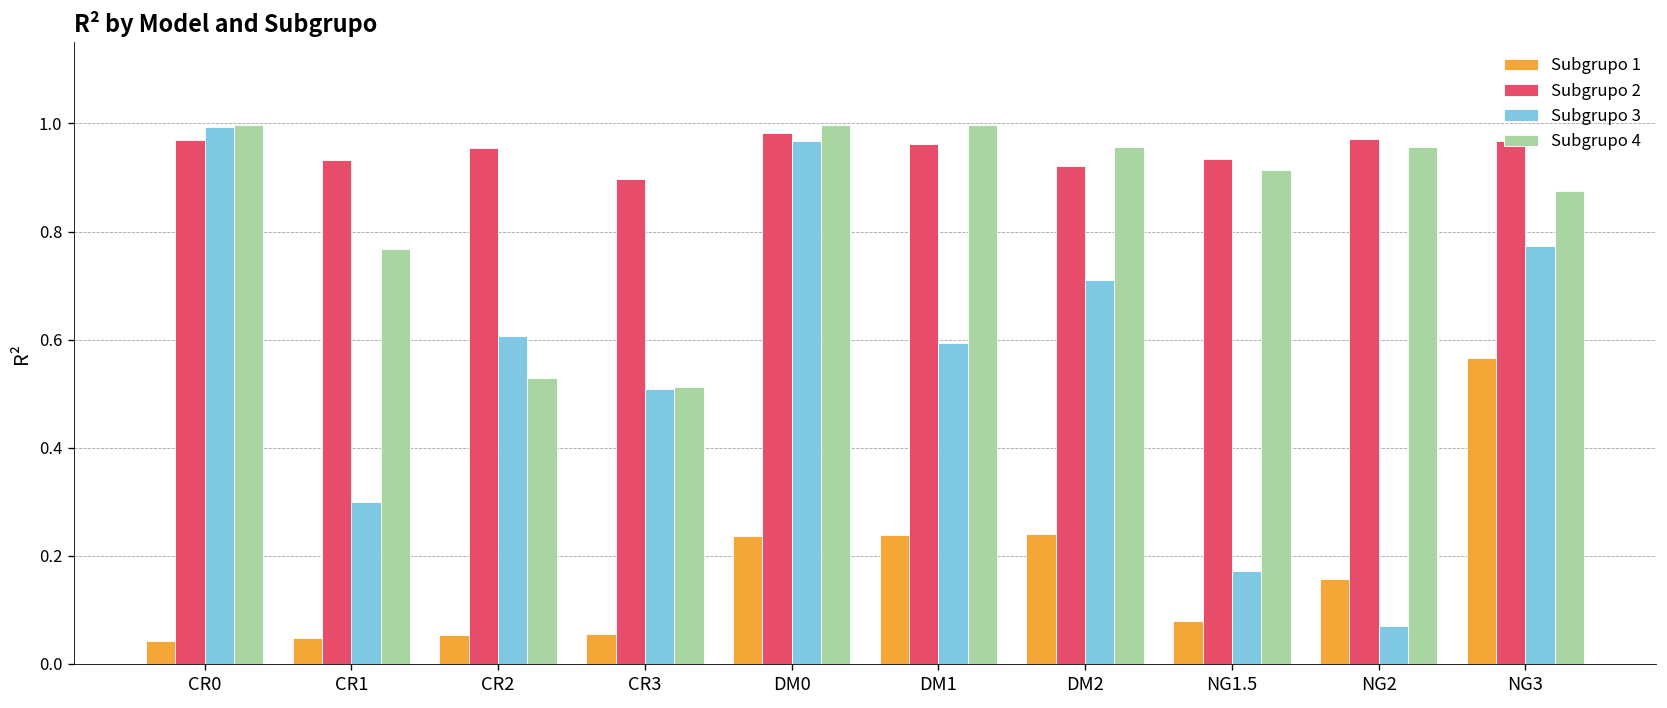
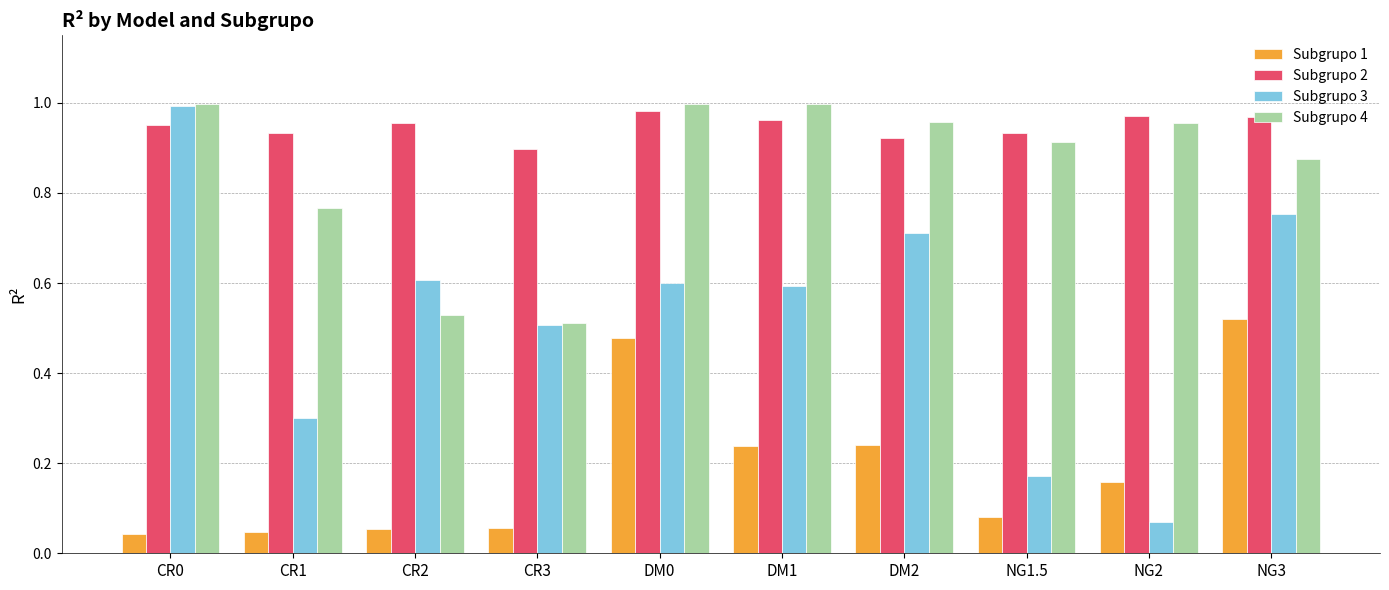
  {
    "Subgrupo 1": {
      "CR0": 0.04,
      "CR1": 0.05,
      "CR2": 0.05,
      "CR3": 0.06,
-     "DM0": 0.24,
+     "DM0": 0.48,
      "DM1": 0.24,
      "DM2": 0.24,
      "NG1.5": 0.08,
      "NG2": 0.16,
-     "NG3": 0.57
+     "NG3": 0.52
    },
    "Subgrupo 2": {
-     "CR0": 0.97,
+     "CR0": 0.95,
      "CR1": 0.93,
      "CR2": 0.96,
      "CR3": 0.90,
      "DM0": 0.98,
      "DM1": 0.96,
      "DM2": 0.92,
      "NG1.5": 0.93,
      "NG2": 0.97,
      "NG3": 0.97
    },
    "Subgrupo 3": {
      "CR0": 0.99,
      "CR1": 0.30,
      "CR2": 0.61,
      "CR3": 0.51,
-     "DM0": 0.97,
+     "DM0": 0.60,
      "DM1": 0.59,
      "DM2": 0.71,
      "NG1.5": 0.17,
      "NG2": 0.07,
-     "NG3": 0.77
+     "NG3": 0.75
    },
    "Subgrupo 4": {
      "CR0": 1.00,
      "CR1": 0.77,
      "CR2": 0.53,
      "CR3": 0.51,
      "DM0": 1.00,
      "DM1": 1.00,
      "DM2": 0.96,
      "NG1.5": 0.91,
      "NG2": 0.96,
      "NG3": 0.87
    }
  }
